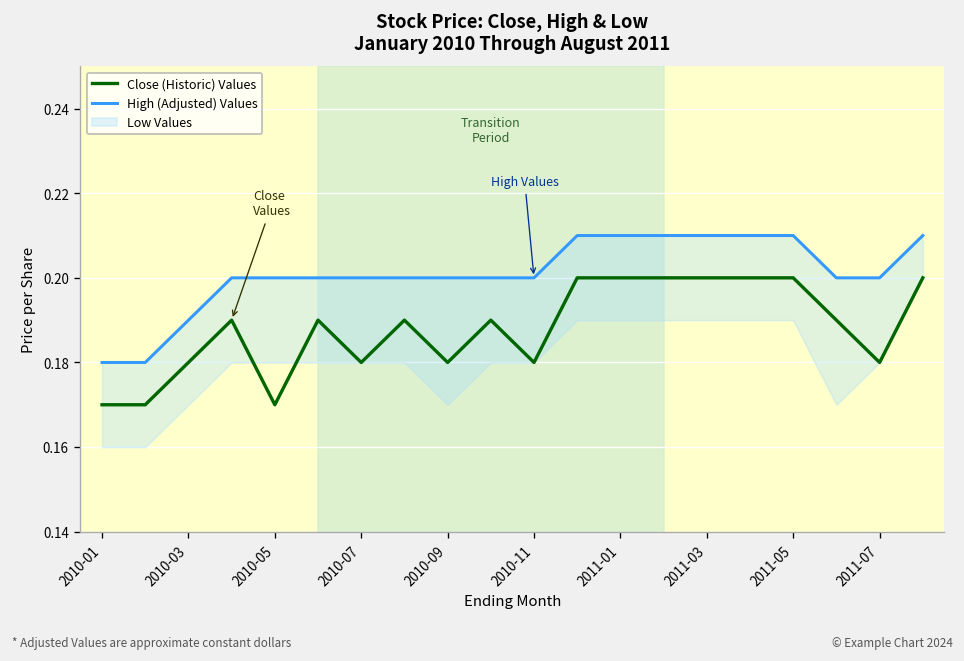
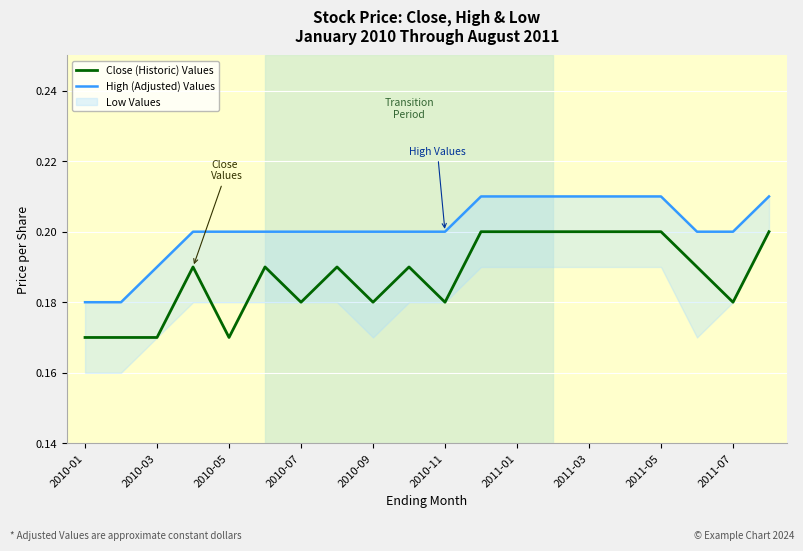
  {
    "Close (Historic) Values": {
      "2010-01": 0.17,
-     "2010-03": 0.18,
+     "2010-03": 0.17,
      "2010-05": 0.17,
      "2010-07": 0.18,
      "2010-09": 0.18,
      "2010-11": 0.18,
      "2011-01": 0.20,
      "2011-03": 0.20,
      "2011-05": 0.20,
      "2011-07": 0.18
    },
    "Low Values": {
      "2010-01": 0.18,
      "2010-03": 0.19,
      "2010-05": 0.20,
      "2010-07": 0.20,
      "2010-09": 0.20,
      "2010-11": 0.20,
      "2011-01": 0.21,
      "2011-03": 0.21,
      "2011-05": 0.21,
      "2011-07": 0.20
    }
  }
